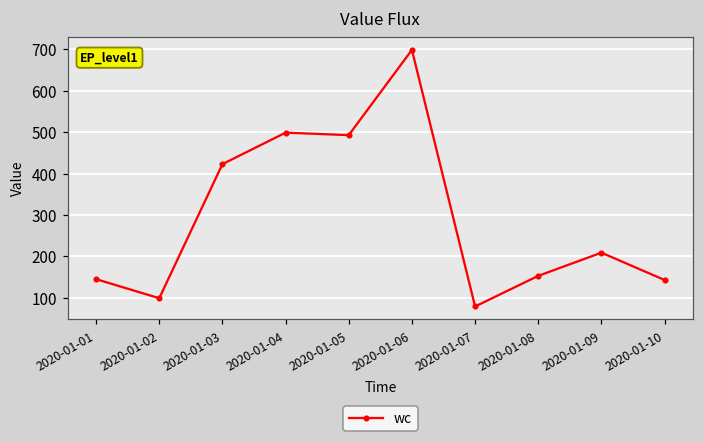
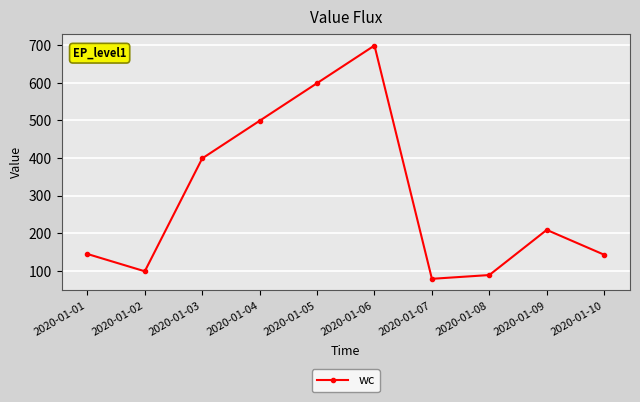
  {
    "2020-01-01": 150,
    "2020-01-02": 100,
-   "2020-01-03": 420,
+   "2020-01-03": 400,
    "2020-01-04": 500,
-   "2020-01-05": 490,
+   "2020-01-05": 600,
    "2020-01-06": 700,
    "2020-01-07": 80,
-   "2020-01-08": 150,
+   "2020-01-08": 90,
    "2020-01-09": 210,
    "2020-01-10": 140
  }
